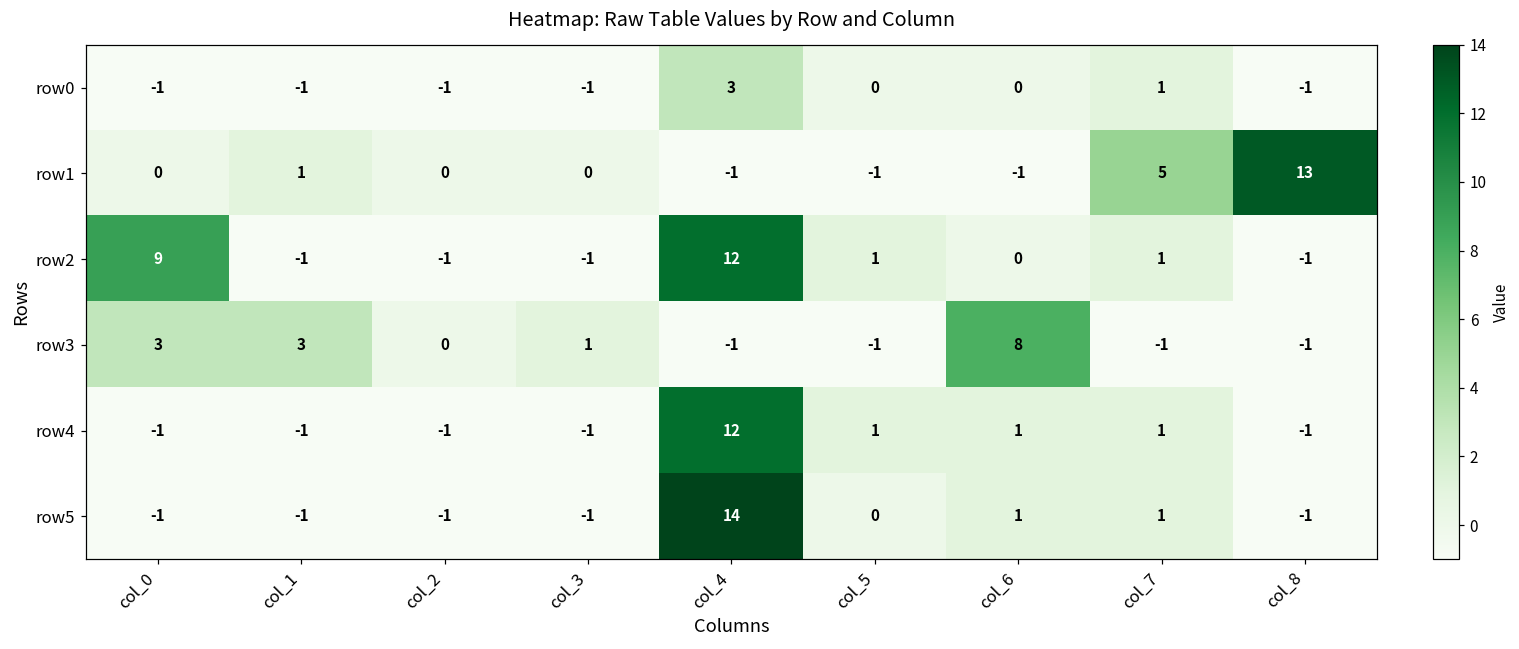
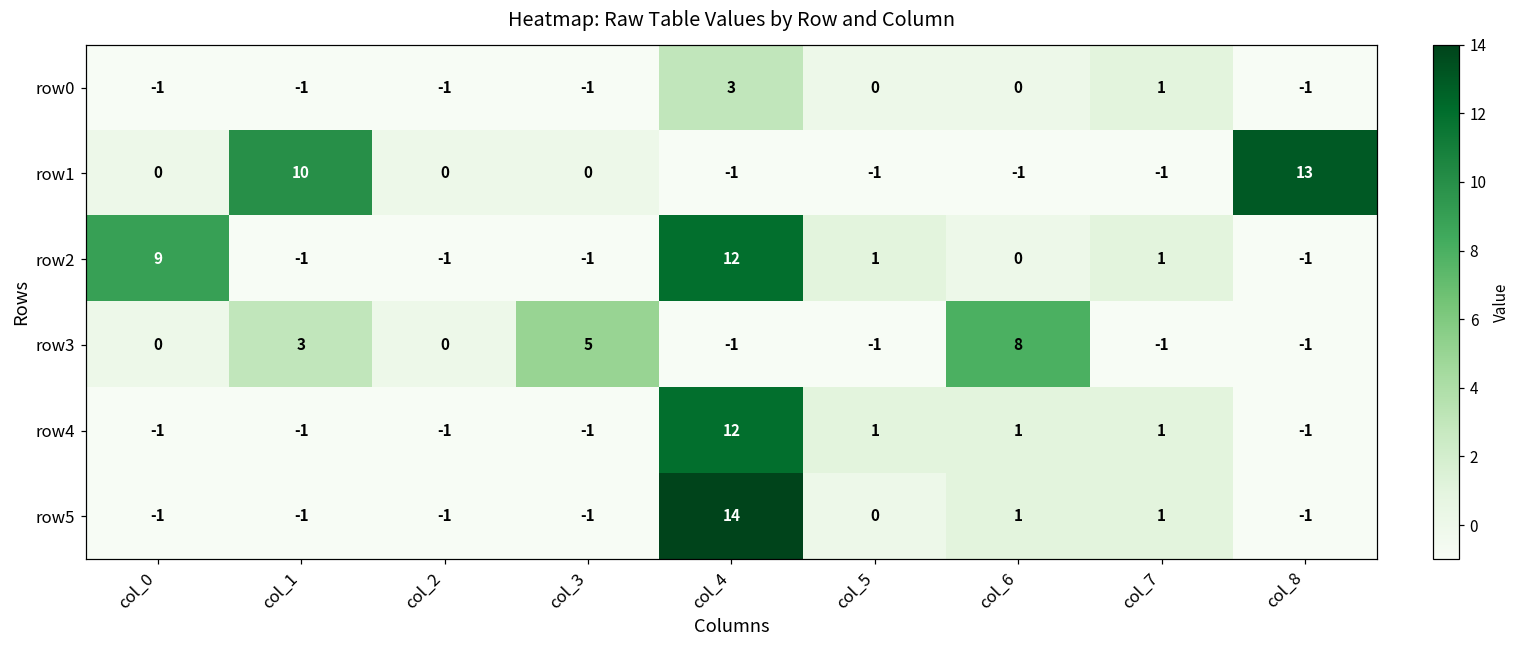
  {
    "row0": {
      "col_0": -1,
      "col_1": -1,
      "col_2": -1,
      "col_3": -1,
      "col_4": 3,
      "col_5": 0,
      "col_6": 0,
      "col_7": 1,
      "col_8": -1
    },
    "row1": {
      "col_0": 0,
-     "col_1": 1,
+     "col_1": 10,
      "col_2": 0,
      "col_3": 0,
      "col_4": -1,
      "col_5": -1,
      "col_6": -1,
-     "col_7": 5,
+     "col_7": -1,
      "col_8": 13
    },
    "row2": {
      "col_0": 9,
      "col_1": -1,
      "col_2": -1,
      "col_3": -1,
      "col_4": 12,
      "col_5": 1,
      "col_6": 0,
      "col_7": 1,
      "col_8": -1
    },
    "row3": {
-     "col_0": 3,
+     "col_0": 0,
      "col_1": 3,
      "col_2": 0,
-     "col_3": 1,
+     "col_3": 5,
      "col_4": -1,
      "col_5": -1,
      "col_6": 8,
      "col_7": -1,
      "col_8": -1
    },
    "row4": {
      "col_0": -1,
      "col_1": -1,
      "col_2": -1,
      "col_3": -1,
      "col_4": 12,
      "col_5": 1,
      "col_6": 1,
      "col_7": 1,
      "col_8": -1
    },
    "row5": {
      "col_0": -1,
      "col_1": -1,
      "col_2": -1,
      "col_3": -1,
      "col_4": 14,
      "col_5": 0,
      "col_6": 1,
      "col_7": 1,
      "col_8": -1
    }
  }
